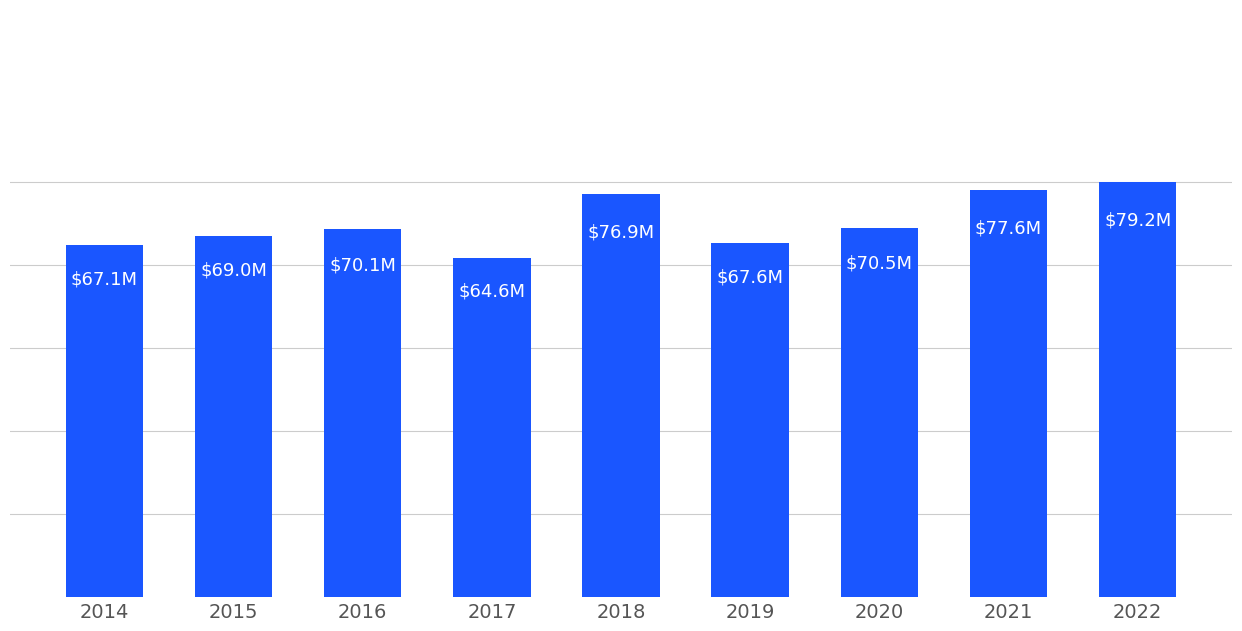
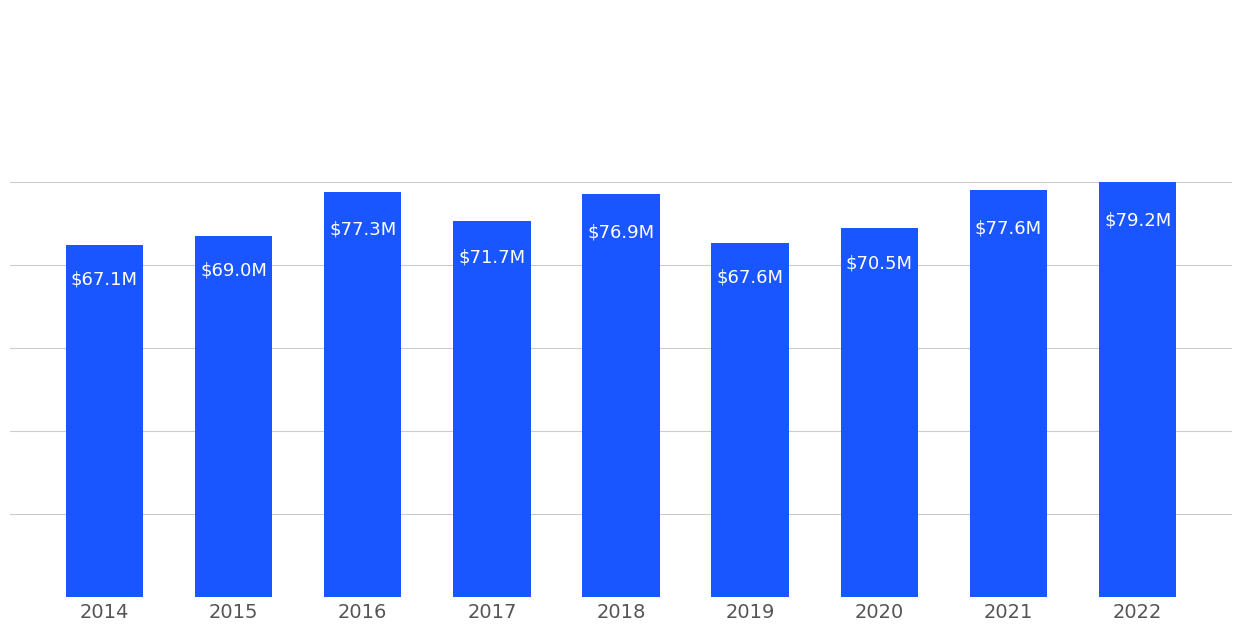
  {
    "2014": "$67.1M",
    "2015": "$69.0M",
-   "2016": "$70.1M",
-   "2017": "$64.6M",
+   "2016": "$77.3M",
+   "2017": "$71.7M",
    "2018": "$76.9M",
    "2019": "$67.6M",
    "2020": "$70.5M",
    "2021": "$77.6M",
    "2022": "$79.2M"
  }
